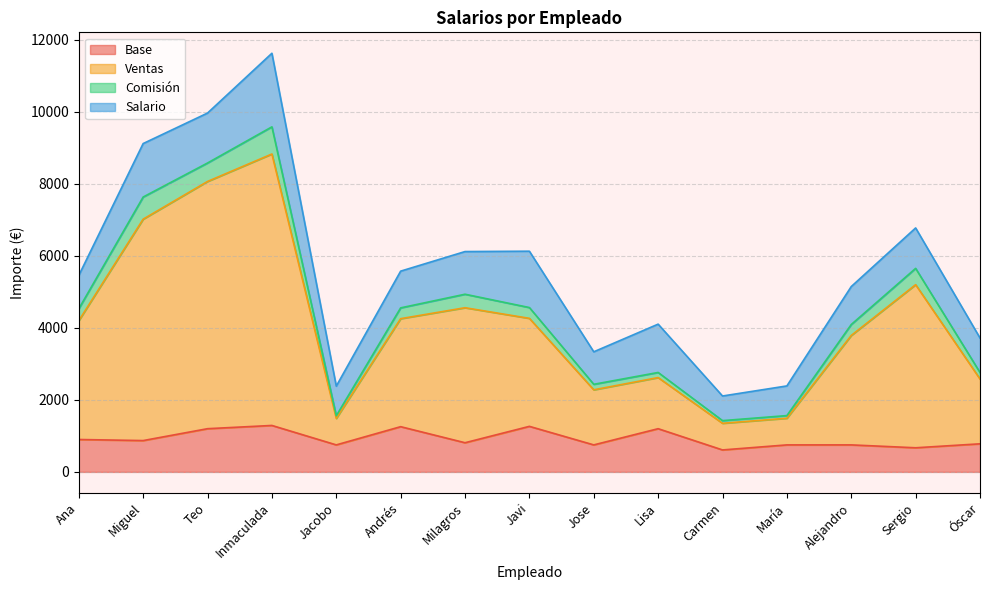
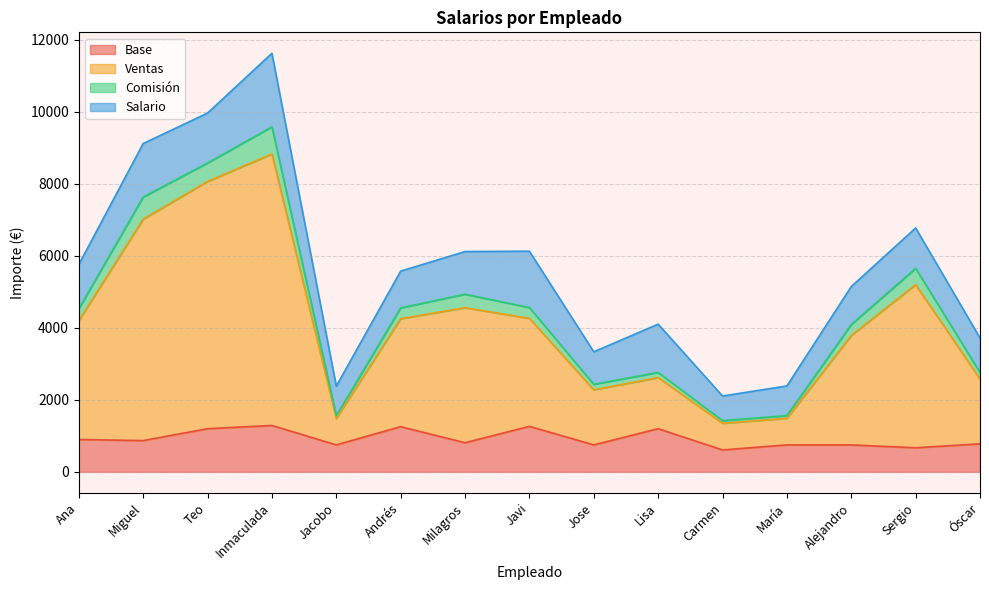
  {
    "Base": {
      "Ana": 900,
      "Miguel": 900,
      "Teo": 1200,
      "Inmaculada": 1300,
      "Jacobo": 800,
      "Andrés": 1300,
      "Milagros": 800,
      "Javi": 1300,
      "Jose": 800,
      "Lisa": 1200,
      "Carmen": 600,
      "María": 800,
      "Alejandro": 800,
      "Sergio": 700,
      "Óscar": 800
    },
    "Ventas": {
      "Ana": 3300,
      "Miguel": 6200,
      "Teo": 6900,
      "Inmaculada": 7500,
      "Jacobo": 700,
      "Andrés": 3000,
      "Milagros": 3800,
      "Javi": 3000,
      "Jose": 1500,
      "Lisa": 1400,
      "Carmen": 700,
      "María": 700,
      "Alejandro": 3000,
      "Sergio": 4500,
      "Óscar": 1800
    },
    "Comisión": {
      "Ana": 300,
      "Miguel": 600,
      "Teo": 500,
      "Inmaculada": 800,
      "Jacobo": 100,
      "Andrés": 300,
      "Milagros": 400,
      "Javi": 300,
      "Jose": 200,
      "Lisa": 100,
      "Carmen": 100,
      "María": 100,
      "Alejandro": 300,
      "Sergio": 500,
      "Óscar": 200
    },
    "Salario": {
-     "Ana": 900,
+     "Ana": 1200,
      "Miguel": 1500,
      "Teo": 1400,
      "Inmaculada": 2000,
      "Jacobo": 800,
      "Andrés": 1000,
      "Milagros": 1200,
      "Javi": 1600,
      "Jose": 900,
      "Lisa": 1300,
      "Carmen": 700,
      "María": 800,
      "Alejandro": 1100,
      "Sergio": 1100,
      "Óscar": 1000
    }
  }
